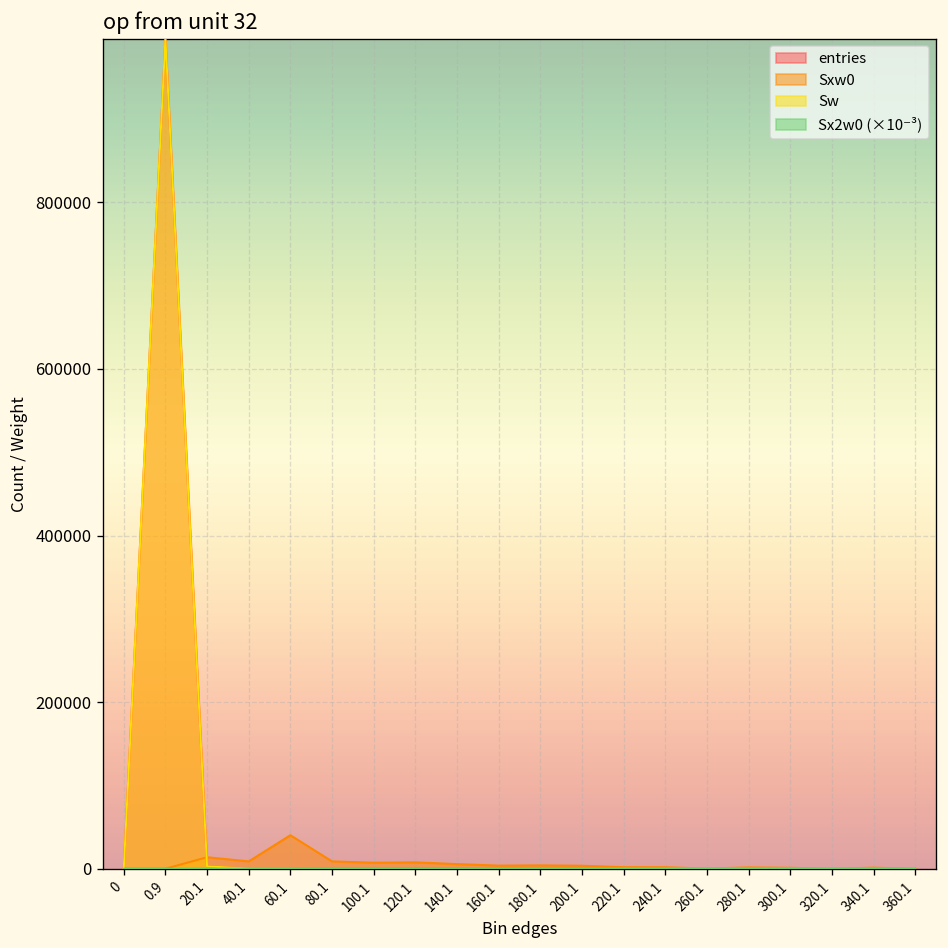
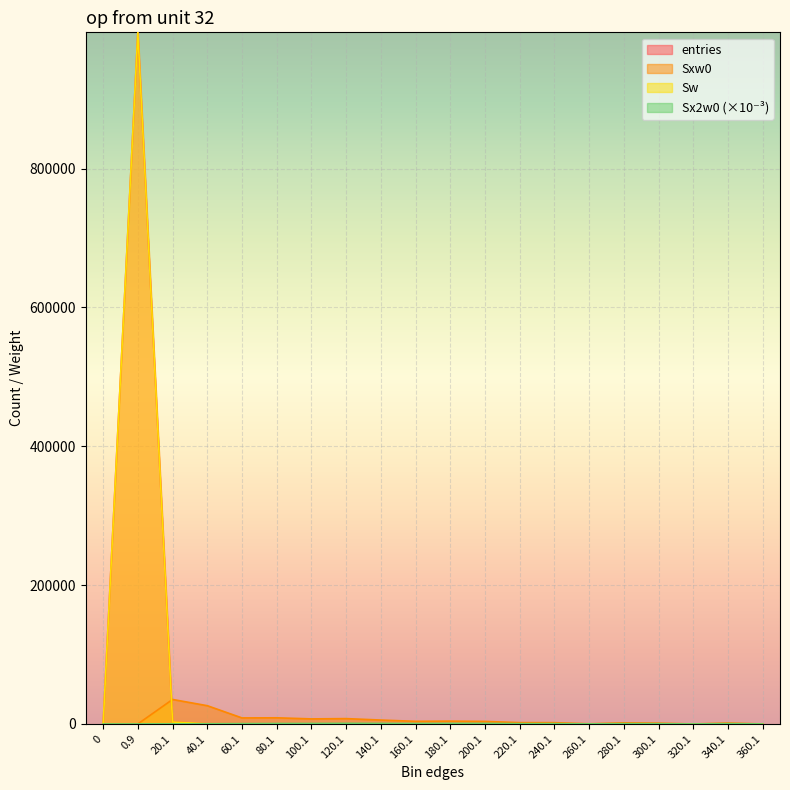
  {
    "Sw": {
      "0.9": 1000000
    },
    "Sxw0": {
-     "20.1": 10000,
-     "40.1": 10000,
-     "60.1": 40000,
+     "20.1": 40000,
+     "40.1": 30000,
+     "60.1": 10000,
      "80.1": 10000,
      "100.1": 10000,
      "120.1": 10000,
      "140.1": 10000
    }
  }
